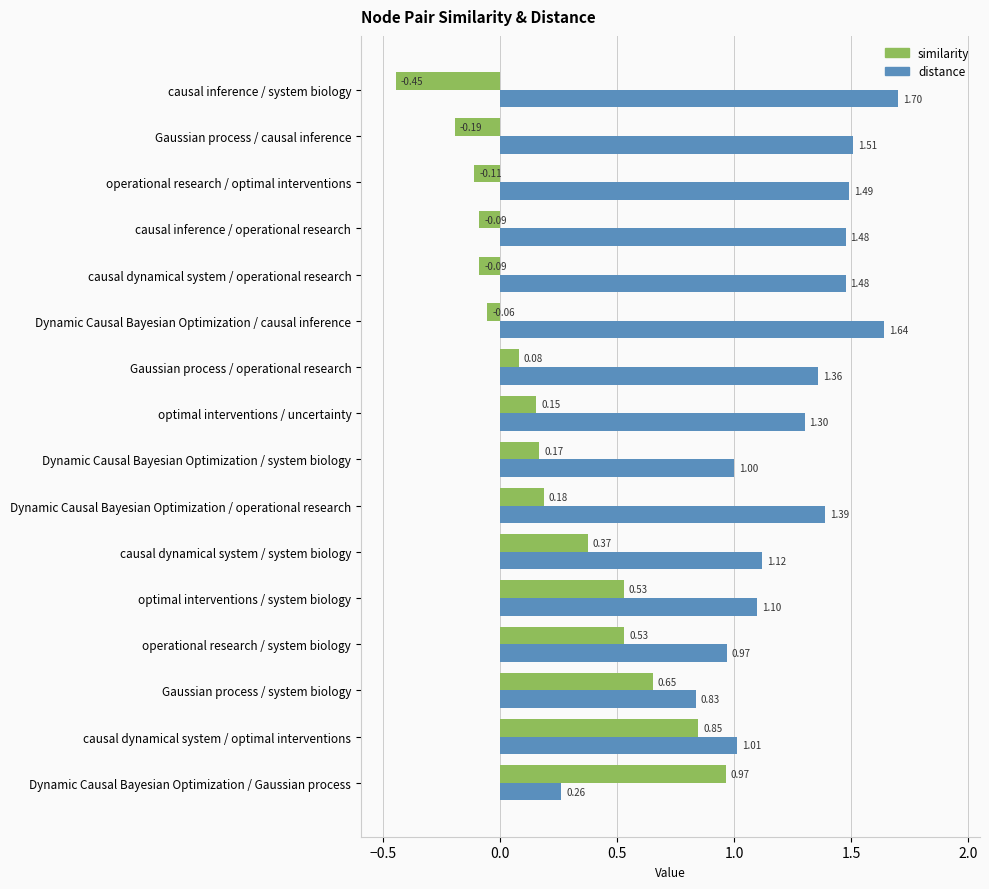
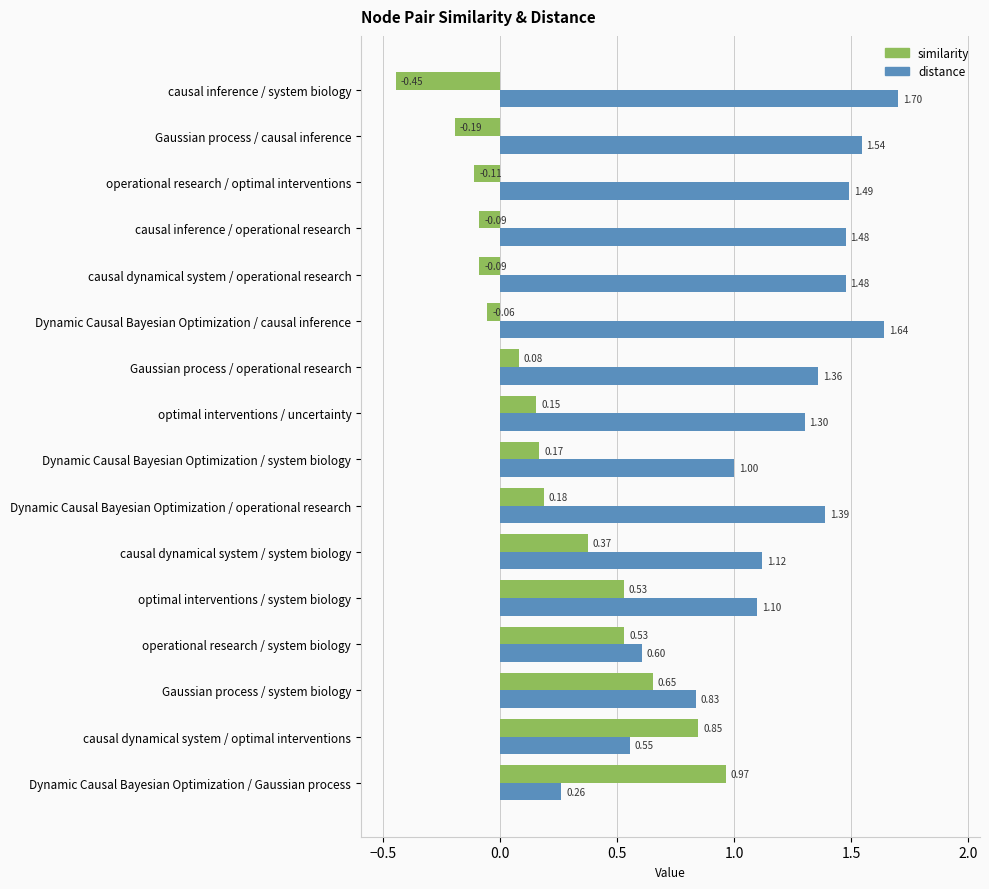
  {
    "similarity": {
      "causal inference / system biology": -0.45,
      "Gaussian process / causal inference": -0.19,
      "operational research / optimal interventions": -0.11,
      "causal inference / operational research": -0.09,
      "causal dynamical system / operational research": -0.09,
      "Dynamic Causal Bayesian Optimization / causal inference": -0.06,
      "Gaussian process / operational research": 0.08,
      "optimal interventions / uncertainty": 0.15,
      "Dynamic Causal Bayesian Optimization / system biology": 0.17,
      "Dynamic Causal Bayesian Optimization / operational research": 0.18,
      "causal dynamical system / system biology": 0.37,
      "optimal interventions / system biology": 0.53,
      "operational research / system biology": 0.53,
      "Gaussian process / system biology": 0.65,
      "causal dynamical system / optimal interventions": 0.85,
      "Dynamic Causal Bayesian Optimization / Gaussian process": 0.97
    },
    "distance": {
      "causal inference / system biology": 1.70,
-     "Gaussian process / causal inference": 1.51,
+     "Gaussian process / causal inference": 1.54,
      "operational research / optimal interventions": 1.49,
      "causal inference / operational research": 1.48,
      "causal dynamical system / operational research": 1.48,
      "Dynamic Causal Bayesian Optimization / causal inference": 1.64,
      "Gaussian process / operational research": 1.36,
      "optimal interventions / uncertainty": 1.30,
      "Dynamic Causal Bayesian Optimization / system biology": 1.00,
      "Dynamic Causal Bayesian Optimization / operational research": 1.39,
      "causal dynamical system / system biology": 1.12,
      "optimal interventions / system biology": 1.10,
-     "operational research / system biology": 0.97,
+     "operational research / system biology": 0.60,
      "Gaussian process / system biology": 0.83,
-     "causal dynamical system / optimal interventions": 1.01,
+     "causal dynamical system / optimal interventions": 0.55,
      "Dynamic Causal Bayesian Optimization / Gaussian process": 0.26
    }
  }
